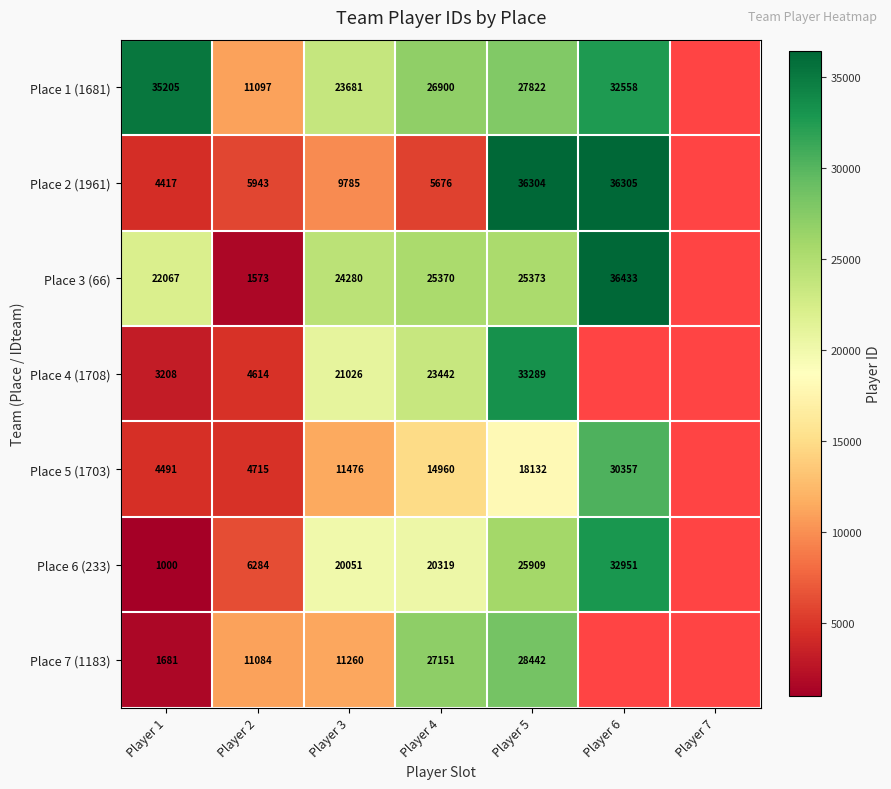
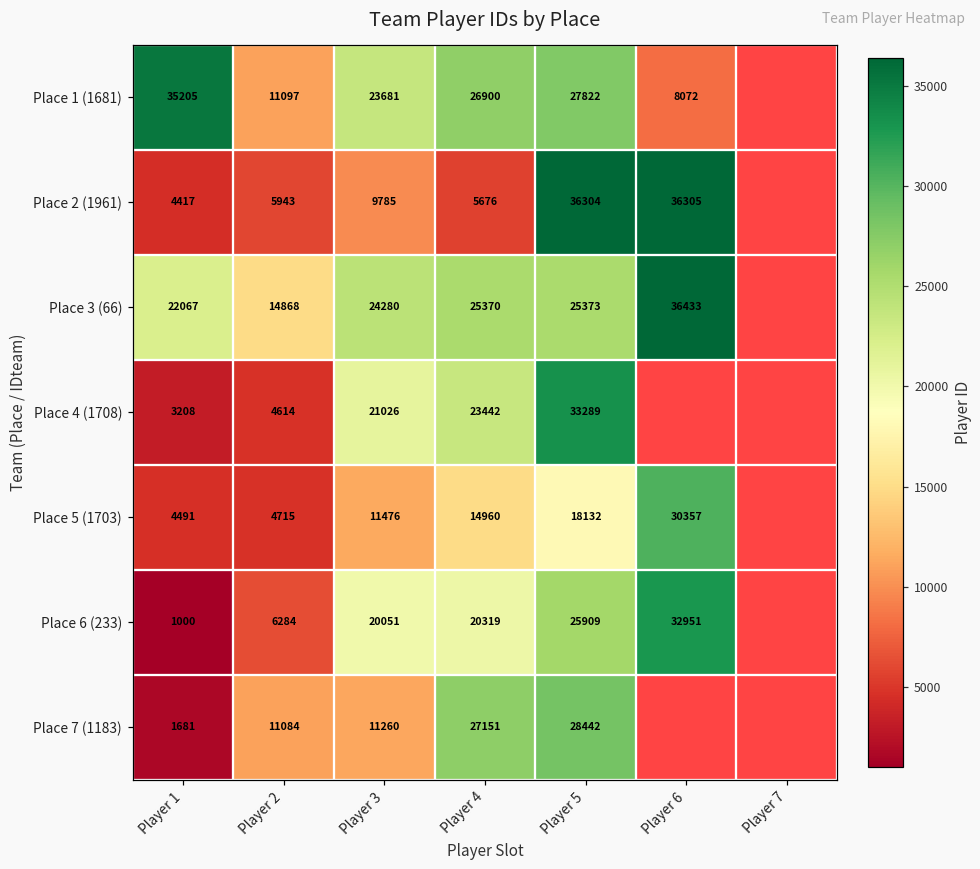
  {
    "Place 1 (1681)": {
      "Player 1": 35205,
      "Player 2": 11097,
      "Player 3": 23681,
      "Player 4": 26900,
      "Player 5": 27822,
-     "Player 6": 32558
+     "Player 6": 8072
    },
    "Place 2 (1961)": {
      "Player 1": 4417,
      "Player 2": 5943,
      "Player 3": 9785,
      "Player 4": 5676,
      "Player 5": 36304,
      "Player 6": 36305
    },
    "Place 3 (66)": {
      "Player 1": 22067,
-     "Player 2": 1573,
+     "Player 2": 14868,
      "Player 3": 24280,
      "Player 4": 25370,
      "Player 5": 25373,
      "Player 6": 36433
    },
    "Place 4 (1708)": {
      "Player 1": 3208,
      "Player 2": 4614,
      "Player 3": 21026,
      "Player 4": 23442,
      "Player 5": 33289
    },
    "Place 5 (1703)": {
      "Player 1": 4491,
      "Player 2": 4715,
      "Player 3": 11476,
      "Player 4": 14960,
      "Player 5": 18132,
      "Player 6": 30357
    },
    "Place 6 (233)": {
      "Player 1": 1000,
      "Player 2": 6284,
      "Player 3": 20051,
      "Player 4": 20319,
      "Player 5": 25909,
      "Player 6": 32951
    },
    "Place 7 (1183)": {
      "Player 1": 1681,
      "Player 2": 11084,
      "Player 3": 11260,
      "Player 4": 27151,
      "Player 5": 28442
    }
  }
